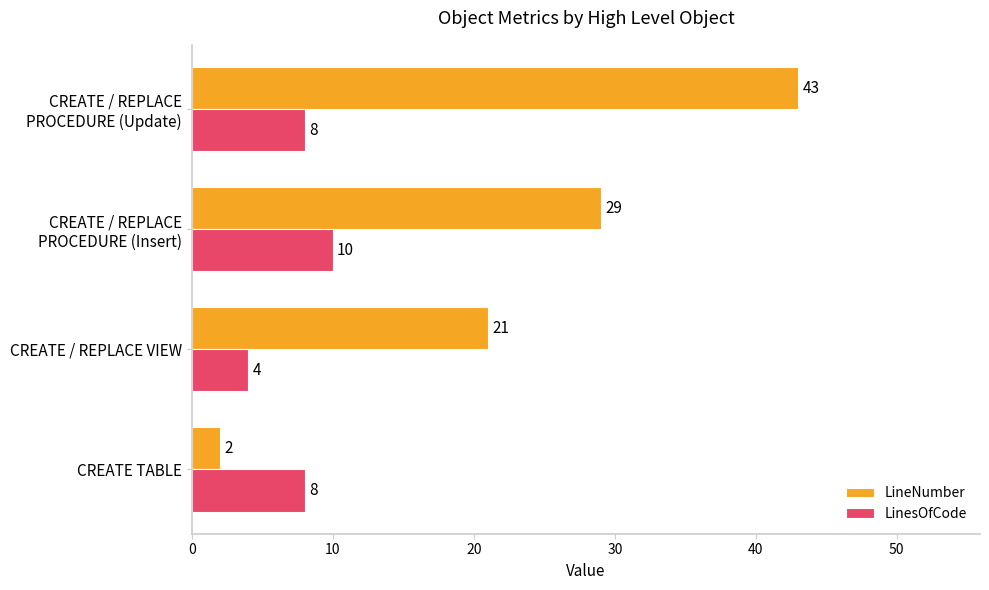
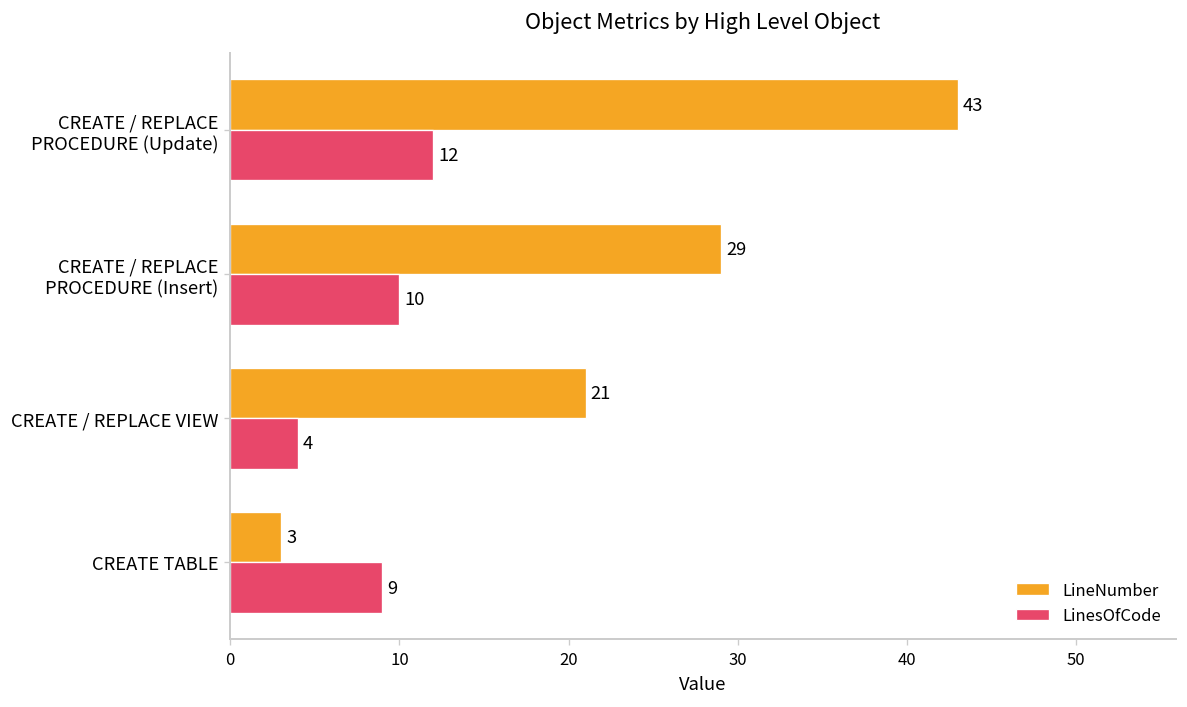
  {
    "LineNumber": {
      "CREATE / REPLACE PROCEDURE (Update)": 43,
      "CREATE / REPLACE PROCEDURE (Insert)": 29,
      "CREATE / REPLACE VIEW": 21,
-     "CREATE TABLE": 2
+     "CREATE TABLE": 3
    },
    "LinesOfCode": {
-     "CREATE / REPLACE PROCEDURE (Update)": 8,
+     "CREATE / REPLACE PROCEDURE (Update)": 12,
      "CREATE / REPLACE PROCEDURE (Insert)": 10,
      "CREATE / REPLACE VIEW": 4,
-     "CREATE TABLE": 8
+     "CREATE TABLE": 9
    }
  }
